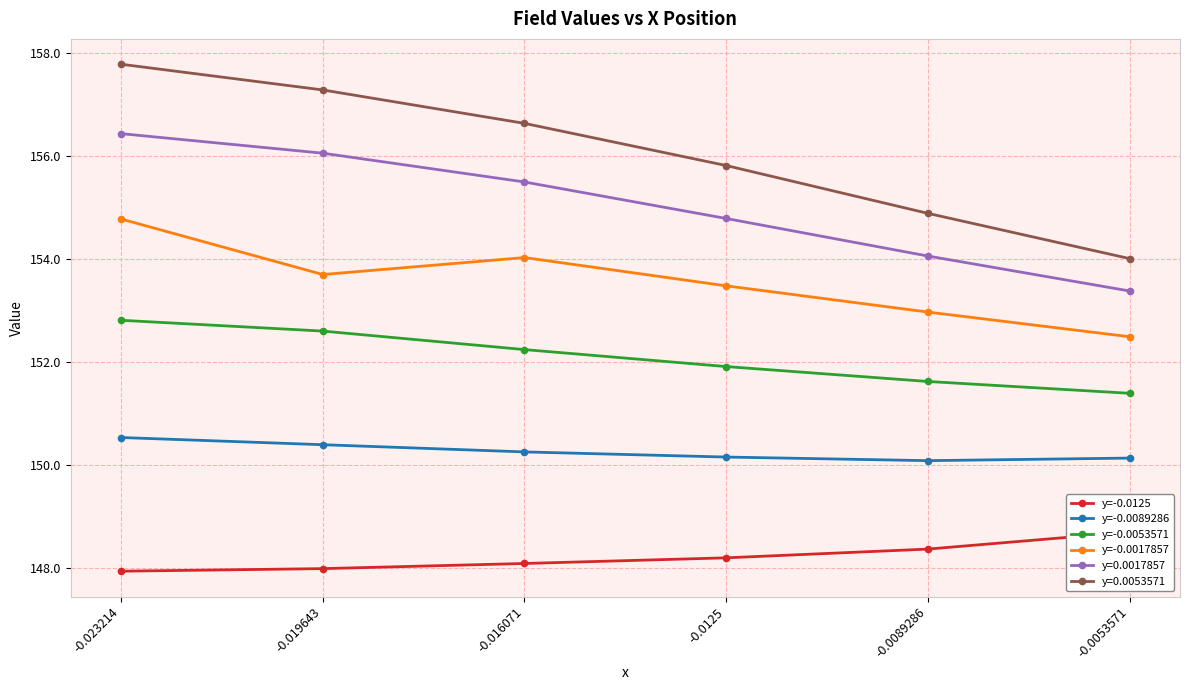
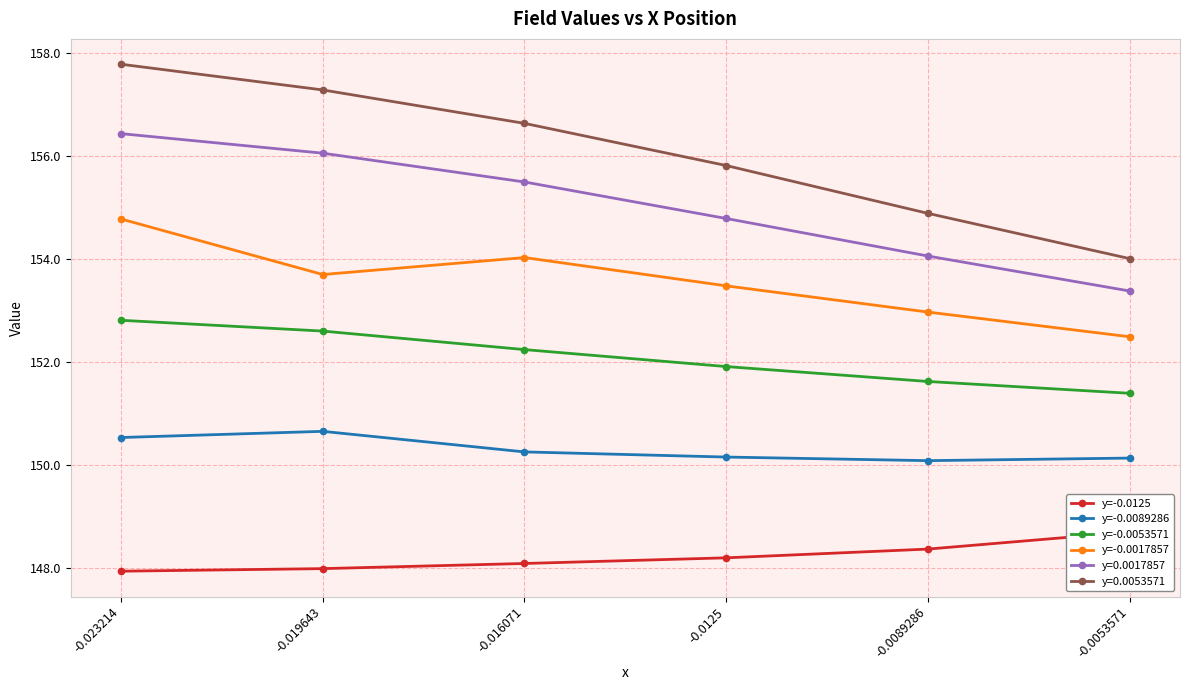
  {
    "y=-0.0125": {
      "-0.023214": 147.9,
      "-0.019643": 148.0,
      "-0.016071": 148.1,
      "-0.0125": 148.2,
      "-0.0089286": 148.4
    },
    "y=-0.0089286": {
      "-0.023214": 150.5,
-     "-0.019643": 150.4,
+     "-0.019643": 150.7,
      "-0.016071": 150.3,
      "-0.0125": 150.2,
      "-0.0089286": 150.1,
      "-0.0053571": 150.1
    },
    "y=-0.0053571": {
      "-0.023214": 152.8,
      "-0.019643": 152.6,
      "-0.016071": 152.2,
      "-0.0125": 151.9,
      "-0.0089286": 151.6,
      "-0.0053571": 151.4
    },
    "y=-0.0017857": {
      "-0.023214": 154.8,
      "-0.019643": 153.7,
      "-0.016071": 154.0,
      "-0.0125": 153.5,
      "-0.0089286": 153.0,
      "-0.0053571": 152.5
    },
    "y=0.0017857": {
      "-0.023214": 156.4,
      "-0.019643": 156.1,
      "-0.016071": 155.5,
      "-0.0125": 154.8,
      "-0.0089286": 154.1,
      "-0.0053571": 153.4
    },
    "y=0.0053571": {
      "-0.023214": 157.8,
      "-0.019643": 157.3,
      "-0.016071": 156.6,
      "-0.0125": 155.8,
      "-0.0089286": 154.9,
      "-0.0053571": 154.0
    }
  }
